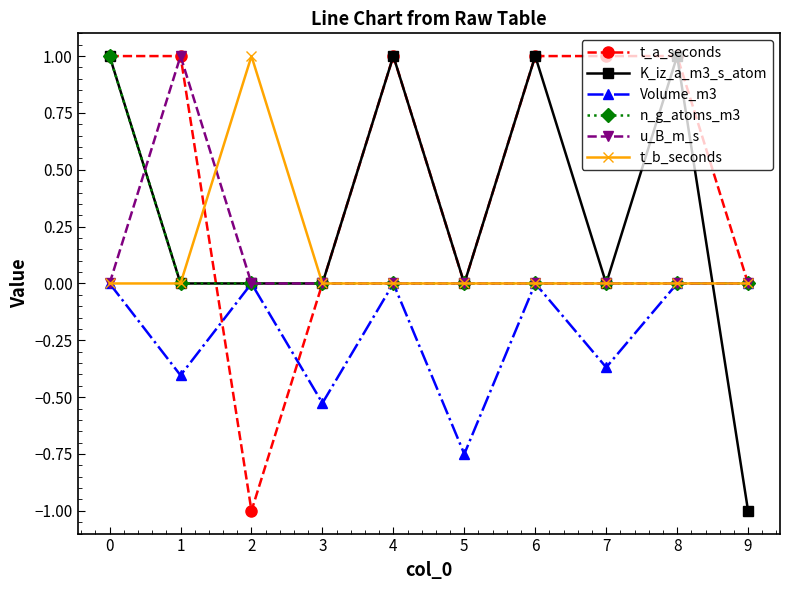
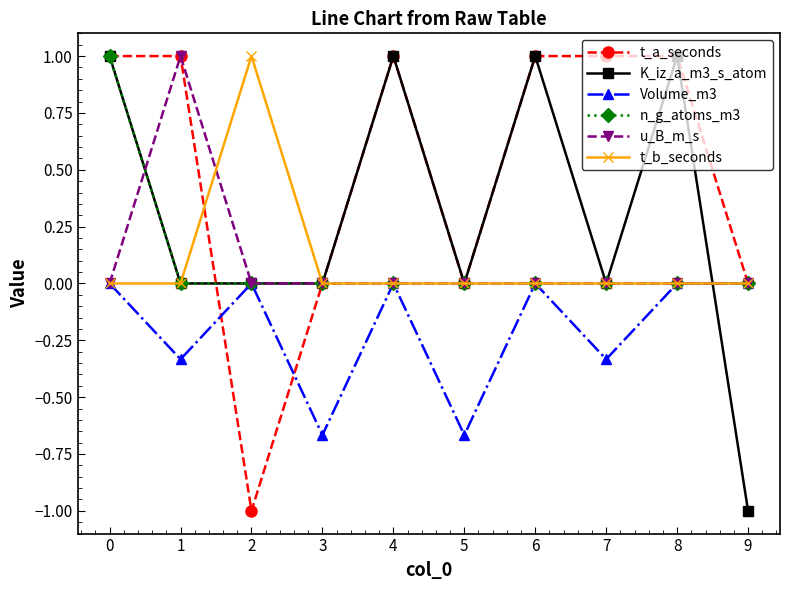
  {
    "t_a_seconds": {
      "2": -1.00
    },
    "K_iz_a_m3_s_atom": {
      "9": -1.00
    },
    "Volume_m3": {
-     "1": -0.40,
-     "3": -0.53,
-     "5": -0.75,
-     "7": -0.37
+     "1": -0.33,
+     "3": -0.67,
+     "5": -0.67,
+     "7": -0.33
    },
    "t_b_seconds": {
      "2": 1.00
    }
  }
